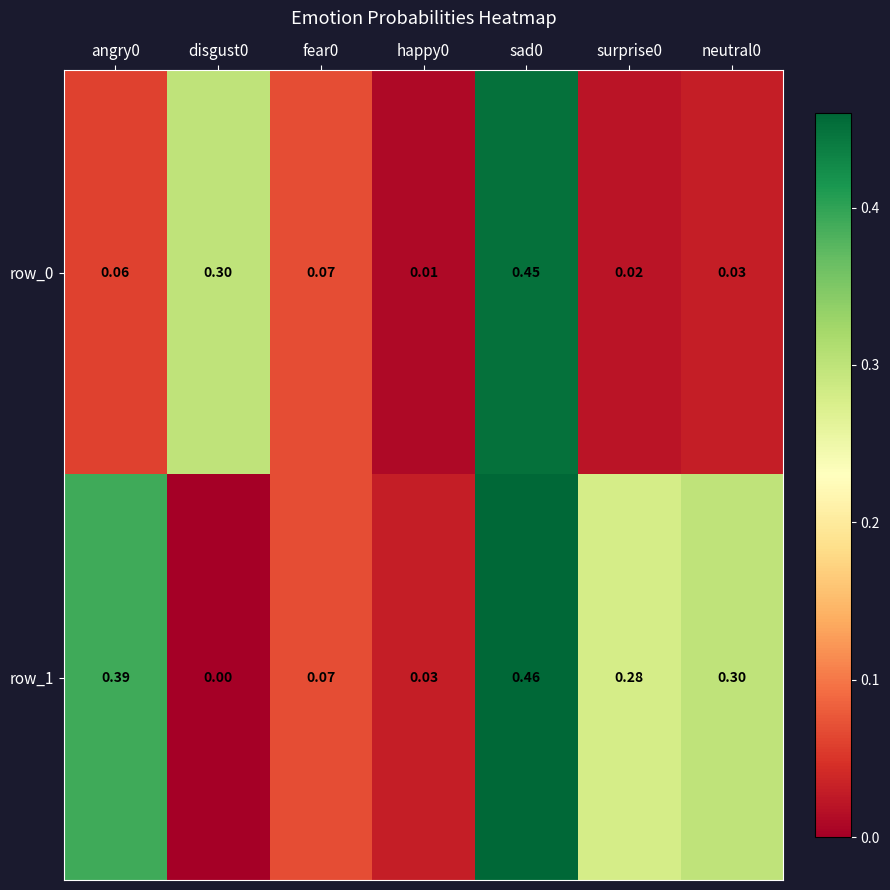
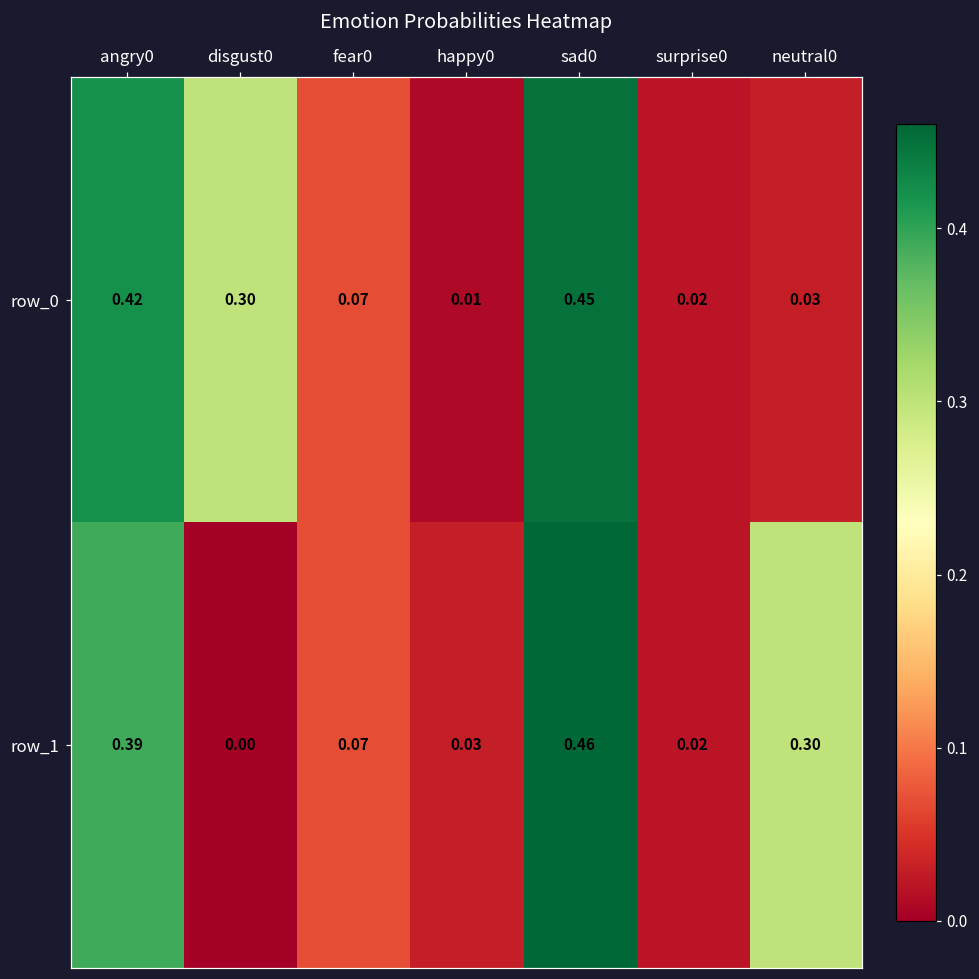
  {
    "row_0": {
-     "angry0": 0.06,
+     "angry0": 0.42,
      "disgust0": 0.30,
      "fear0": 0.07,
      "happy0": 0.01,
      "sad0": 0.45,
      "surprise0": 0.02,
      "neutral0": 0.03
    },
    "row_1": {
      "angry0": 0.39,
      "disgust0": 0.00,
      "fear0": 0.07,
      "happy0": 0.03,
      "sad0": 0.46,
-     "surprise0": 0.28,
+     "surprise0": 0.02,
      "neutral0": 0.30
    }
  }
